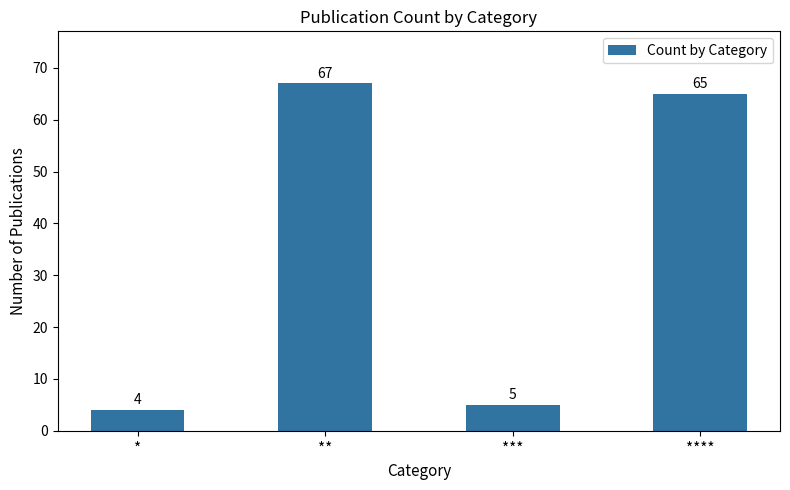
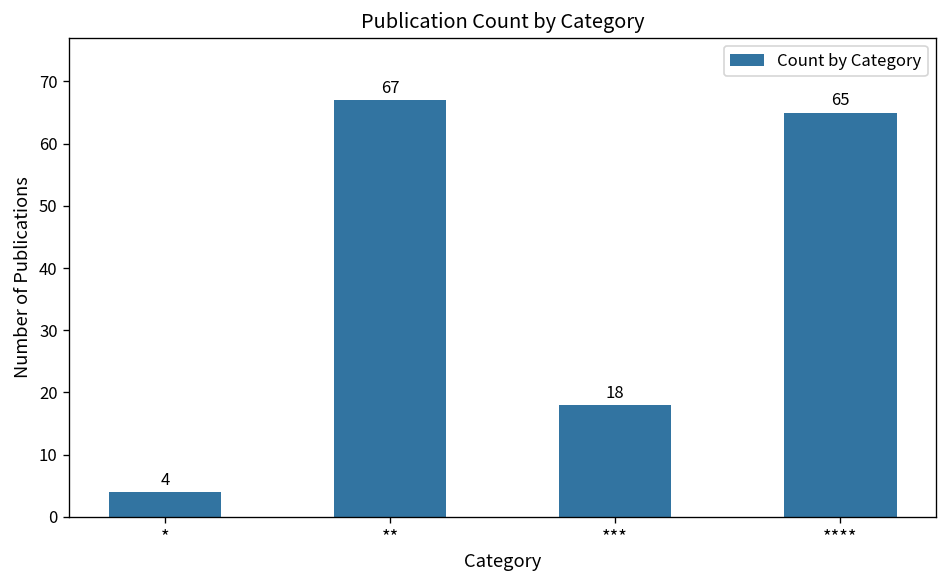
  {
    "*": 4,
    "**": 67,
-   "***": 5,
+   "***": 18,
    "****": 65
  }
